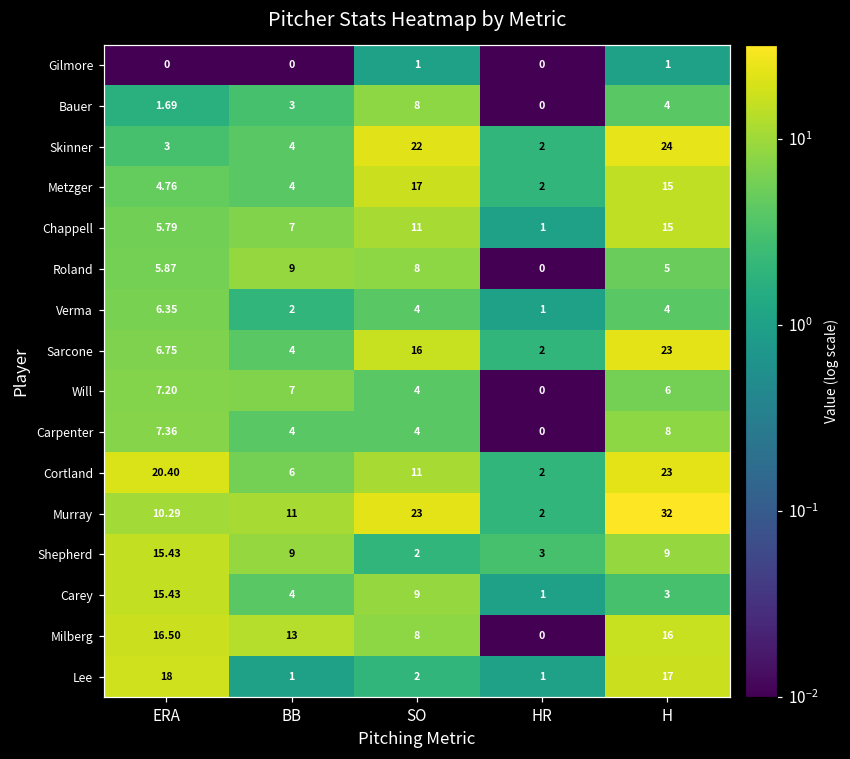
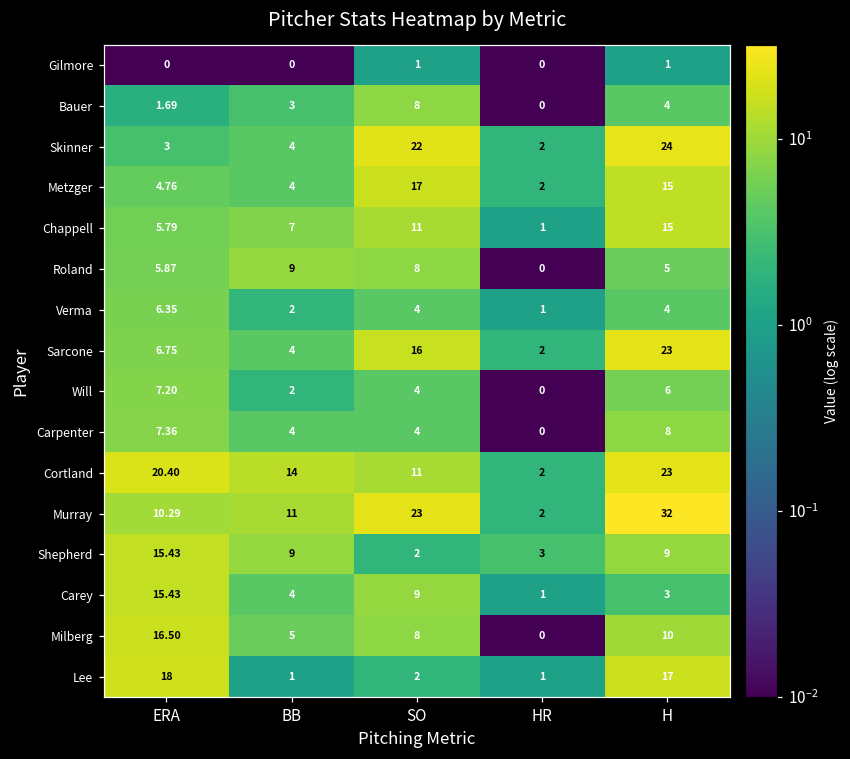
  {
    "Gilmore": {
      "ERA": 0,
      "BB": 0,
      "SO": 1,
      "HR": 0,
      "H": 1
    },
    "Bauer": {
      "ERA": 1.69,
      "BB": 3,
      "SO": 8,
      "HR": 0,
      "H": 4
    },
    "Skinner": {
      "ERA": 3,
      "BB": 4,
      "SO": 22,
      "HR": 2,
      "H": 24
    },
    "Metzger": {
      "ERA": 4.76,
      "BB": 4,
      "SO": 17,
      "HR": 2,
      "H": 15
    },
    "Chappell": {
      "ERA": 5.79,
      "BB": 7,
      "SO": 11,
      "HR": 1,
      "H": 15
    },
    "Roland": {
      "ERA": 5.87,
      "BB": 9,
      "SO": 8,
      "HR": 0,
      "H": 5
    },
    "Verma": {
      "ERA": 6.35,
      "BB": 2,
      "SO": 4,
      "HR": 1,
      "H": 4
    },
    "Sarcone": {
      "ERA": 6.75,
      "BB": 4,
      "SO": 16,
      "HR": 2,
      "H": 23
    },
    "Will": {
      "ERA": 7.20,
-     "BB": 7,
+     "BB": 2,
      "SO": 4,
      "HR": 0,
      "H": 6
    },
    "Carpenter": {
      "ERA": 7.36,
      "BB": 4,
      "SO": 4,
      "HR": 0,
      "H": 8
    },
    "Cortland": {
      "ERA": 20.40,
-     "BB": 6,
+     "BB": 14,
      "SO": 11,
      "HR": 2,
      "H": 23
    },
    "Murray": {
      "ERA": 10.29,
      "BB": 11,
      "SO": 23,
      "HR": 2,
      "H": 32
    },
    "Shepherd": {
      "ERA": 15.43,
      "BB": 9,
      "SO": 2,
      "HR": 3,
      "H": 9
    },
    "Carey": {
      "ERA": 15.43,
      "BB": 4,
      "SO": 9,
      "HR": 1,
      "H": 3
    },
    "Milberg": {
      "ERA": 16.50,
-     "BB": 13,
+     "BB": 5,
      "SO": 8,
      "HR": 0,
-     "H": 16
+     "H": 10
    },
    "Lee": {
      "ERA": 18,
      "BB": 1,
      "SO": 2,
      "HR": 1,
      "H": 17
    }
  }
